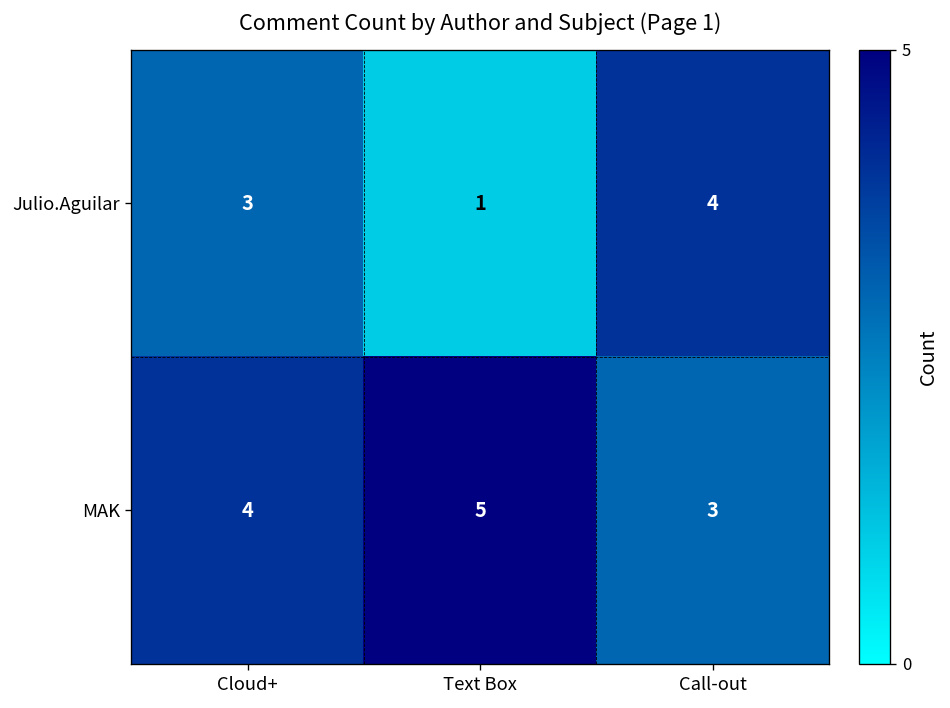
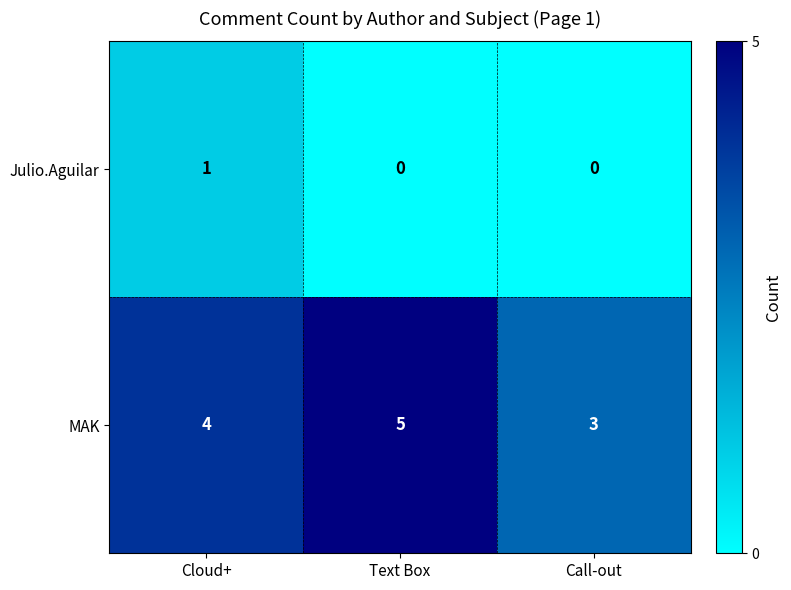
  {
    "Julio.Aguilar": {
-     "Cloud+": 3,
-     "Text Box": 1,
-     "Call-out": 4
+     "Cloud+": 1,
+     "Text Box": 0,
+     "Call-out": 0
    },
    "MAK": {
      "Cloud+": 4,
      "Text Box": 5,
      "Call-out": 3
    }
  }
